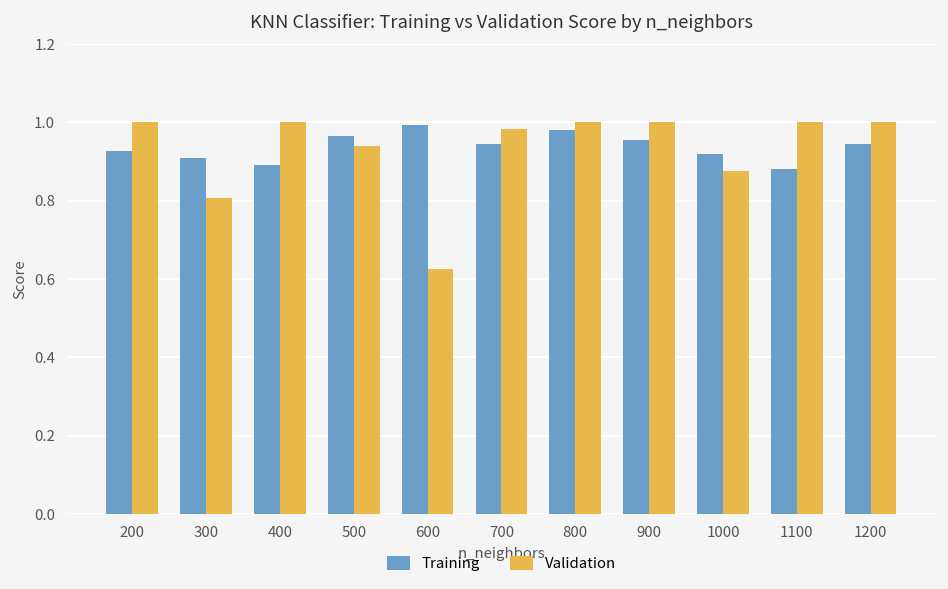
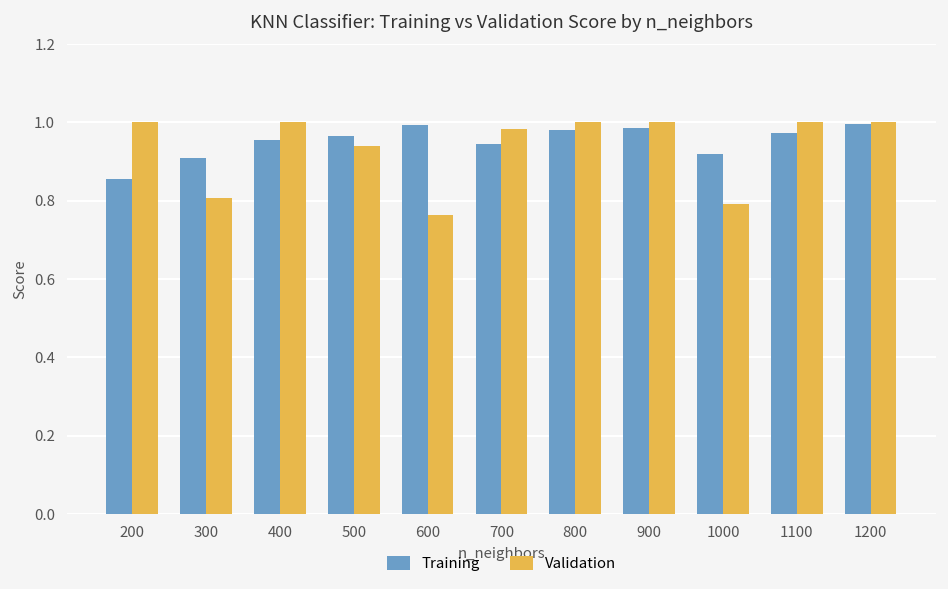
  {
    "Training": {
-     "200": 0.93,
+     "200": 0.86,
      "300": 0.91,
-     "400": 0.89,
+     "400": 0.95,
      "500": 0.96,
      "600": 0.99,
      "700": 0.95,
      "800": 0.98,
-     "900": 0.95,
+     "900": 0.99,
      "1000": 0.92,
-     "1100": 0.88,
-     "1200": 0.95
+     "1100": 0.97,
+     "1200": 1.00
    },
    "Validation": {
      "200": 1.00,
      "300": 0.81,
      "400": 1.00,
      "500": 0.94,
-     "600": 0.63,
+     "600": 0.76,
      "700": 0.98,
      "800": 1.00,
      "900": 1.00,
-     "1000": 0.88,
+     "1000": 0.79,
      "1100": 1.00,
      "1200": 1.00
    }
  }
